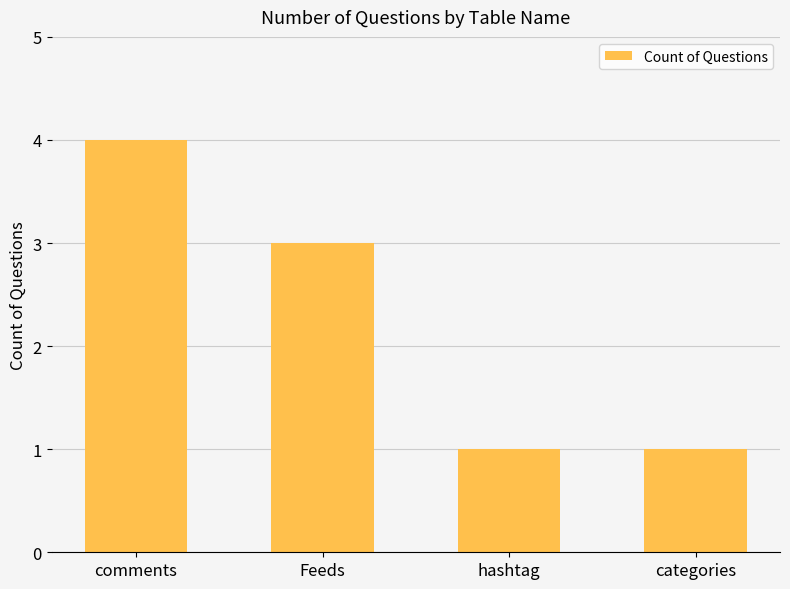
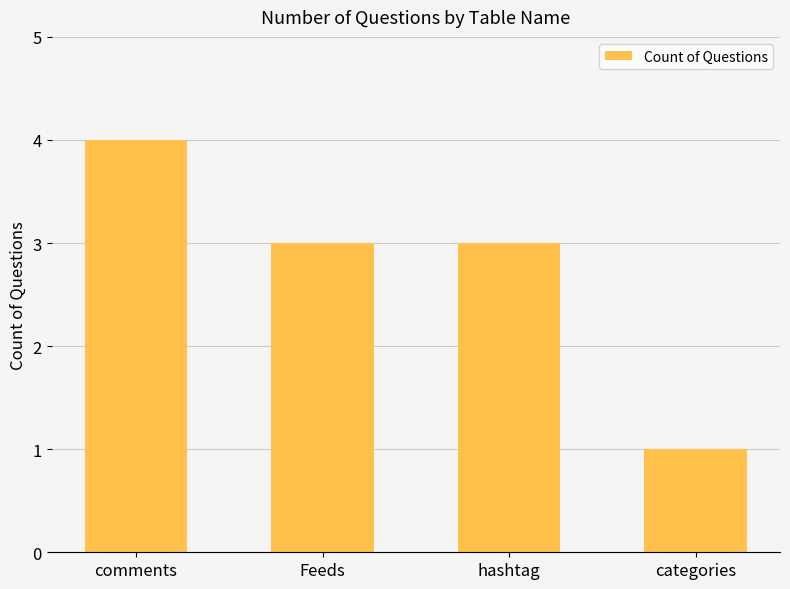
  {
    "comments": 4,
    "Feeds": 3,
-   "hashtag": 1,
+   "hashtag": 3,
    "categories": 1
  }
